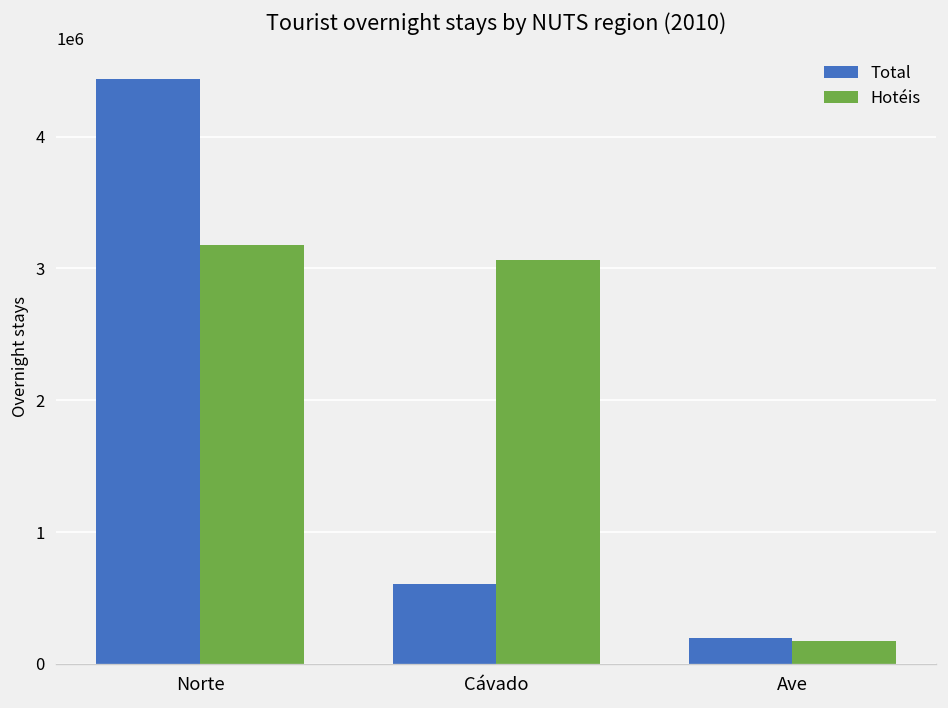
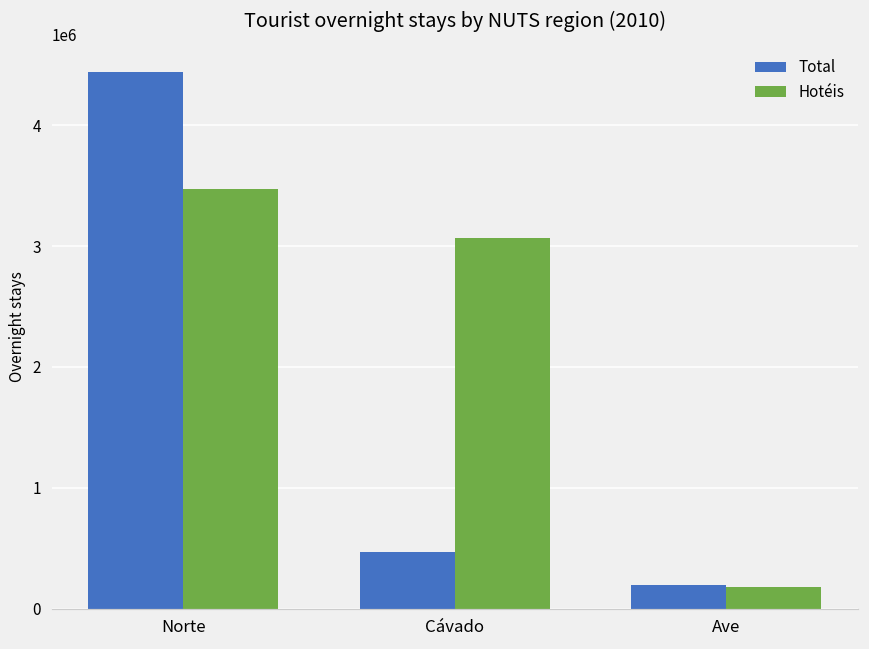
  {
    "Total": {
      "Norte": 4440000,
-     "Cávado": 600000,
+     "Cávado": 470000,
      "Ave": 200000
    },
    "Hotéis": {
-     "Norte": 3180000,
+     "Norte": 3470000,
      "Cávado": 3070000,
      "Ave": 180000
    }
  }
